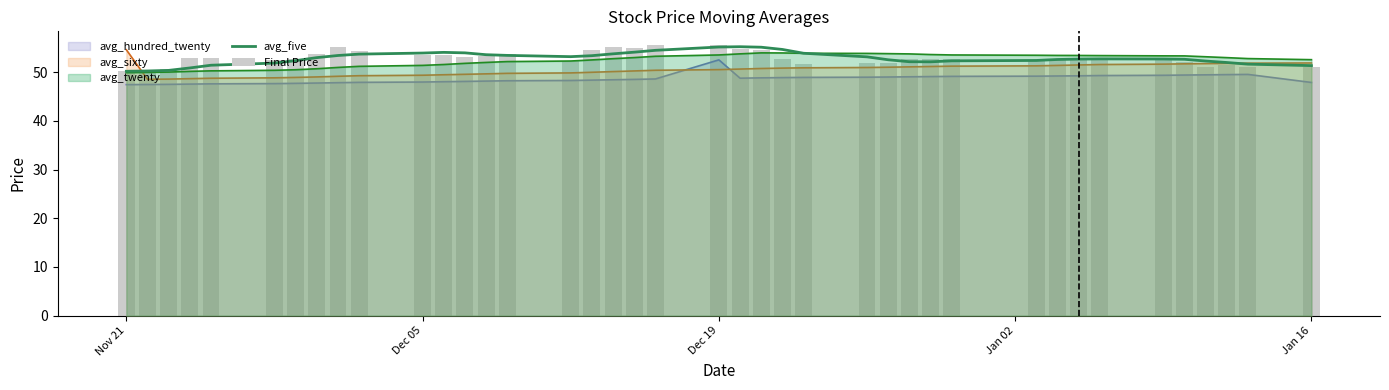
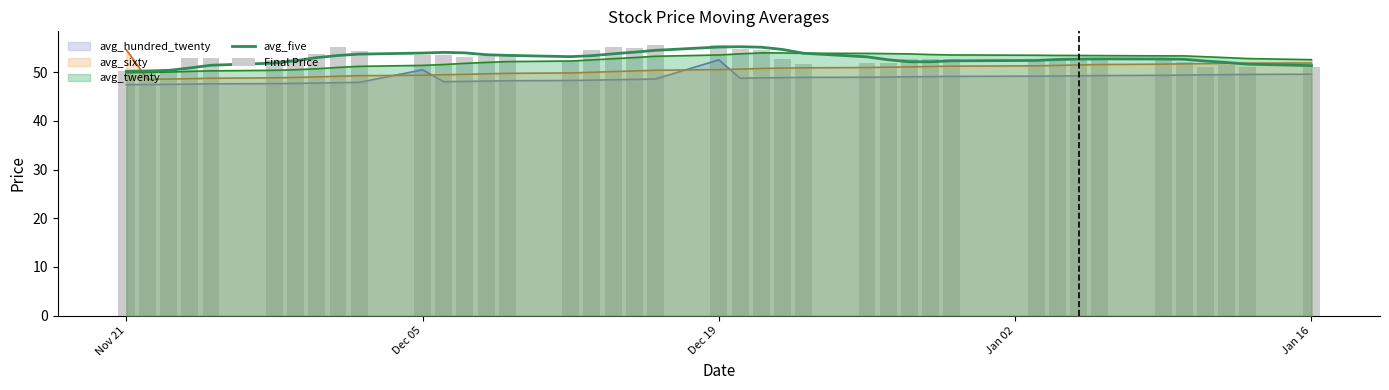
  {
    "avg_hundred_twenty": {
      "Nov 21": 47,
-     "Dec 05": 48,
+     "Dec 05": 50,
      "Dec 19": 53,
-     "Jan 16": 48
+     "Jan 16": 50
    },
    "avg_sixty": {
      "Nov 21": 55,
      "Dec 05": 49,
      "Dec 19": 51,
      "Jan 16": 52
    }
  }
